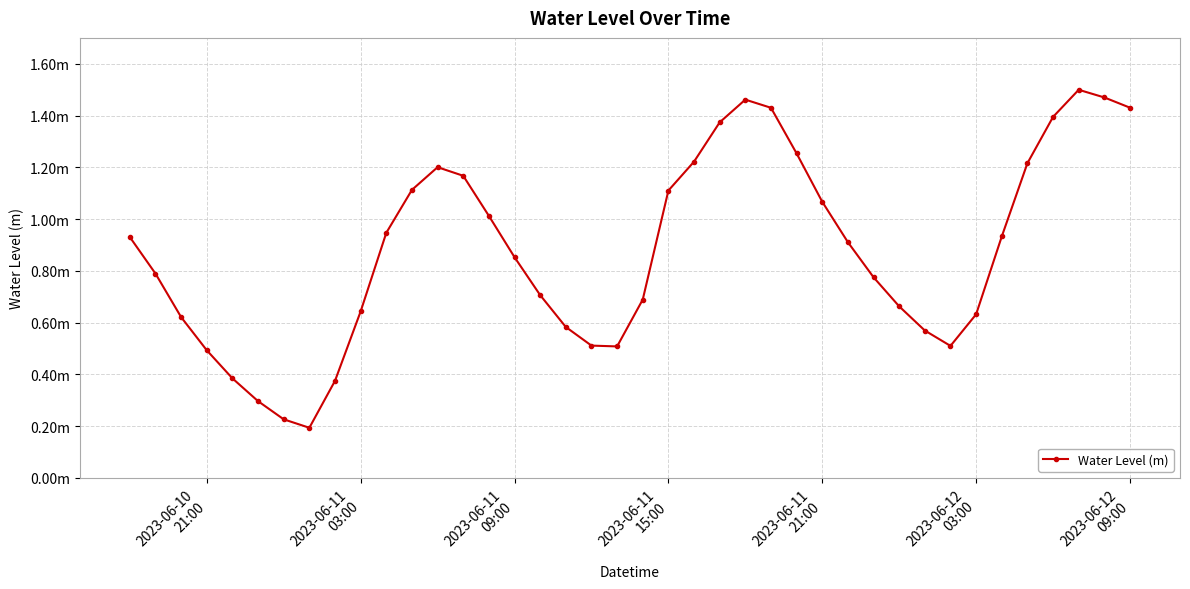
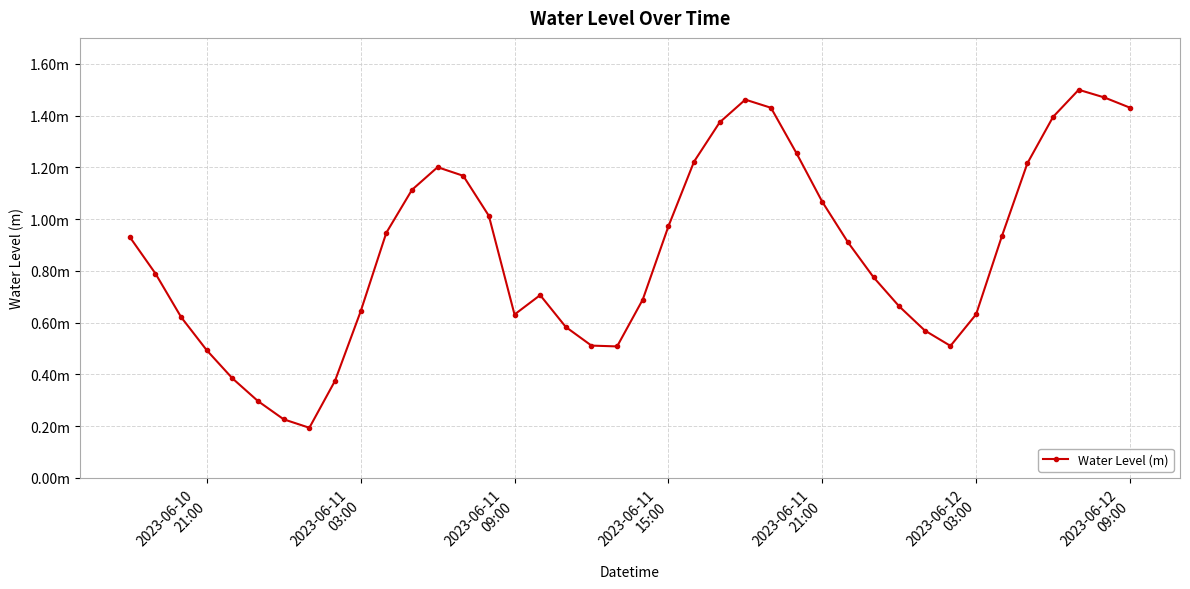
  {
    "2023-06-10 21:00": "0.49m",
    "2023-06-11 03:00": "0.64m",
-   "2023-06-11 09:00": "0.85m",
-   "2023-06-11 15:00": "1.11m",
+   "2023-06-11 09:00": "0.63m",
+   "2023-06-11 15:00": "0.97m",
    "2023-06-11 21:00": "1.07m",
    "2023-06-12 03:00": "0.63m",
    "2023-06-12 09:00": "1.43m"
  }
